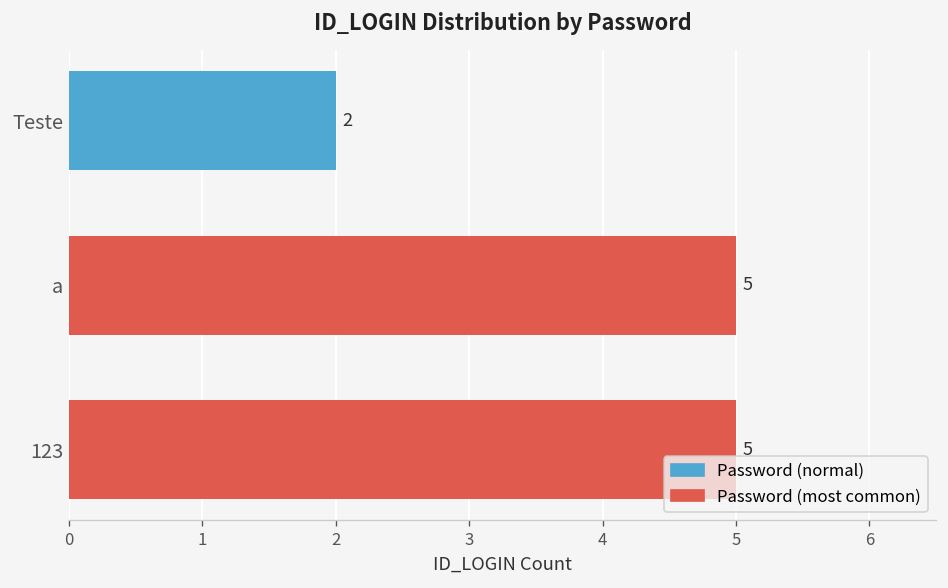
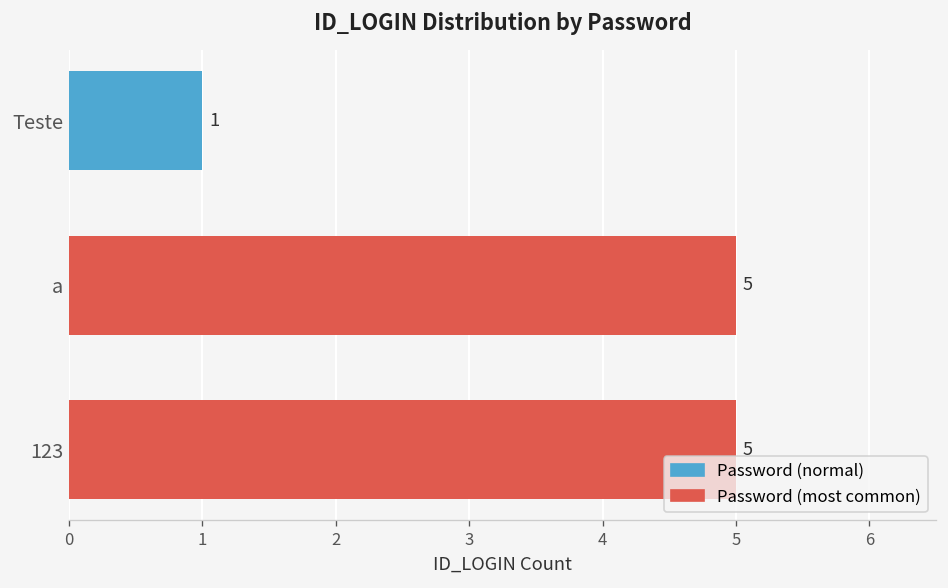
  {
-   "Teste": 2,
+   "Teste": 1,
    "a": 5
  }
